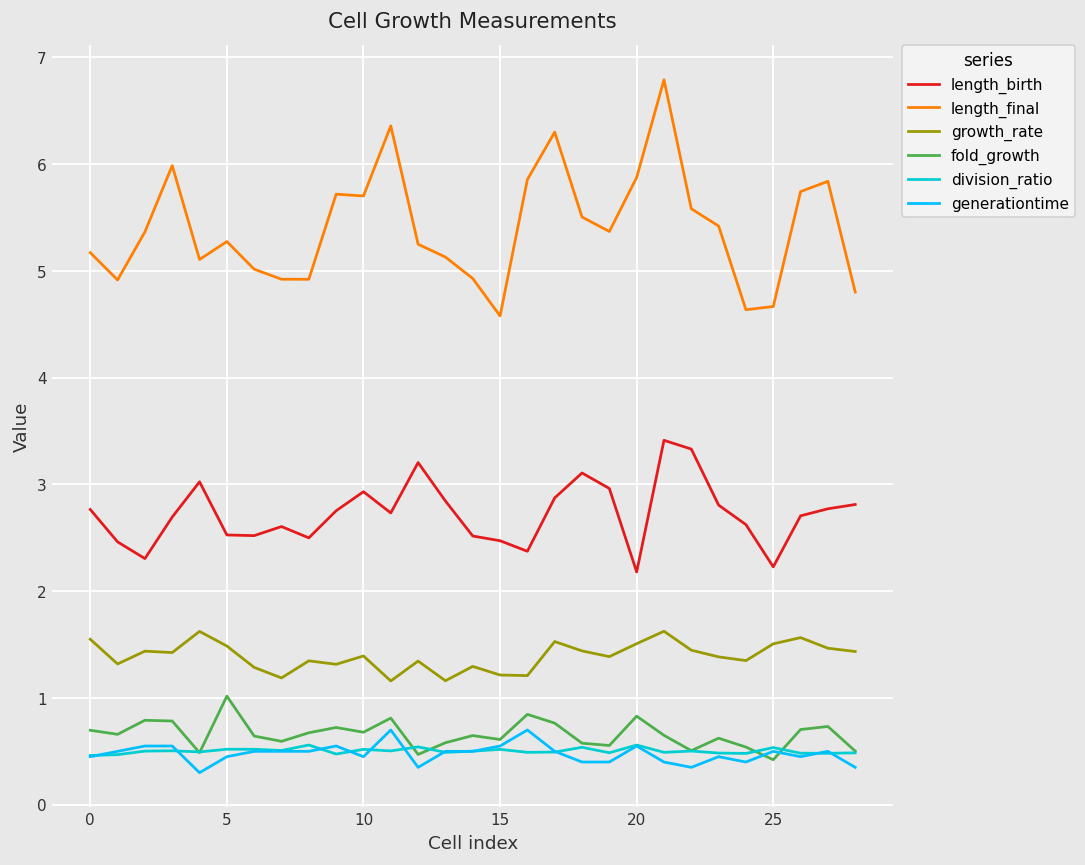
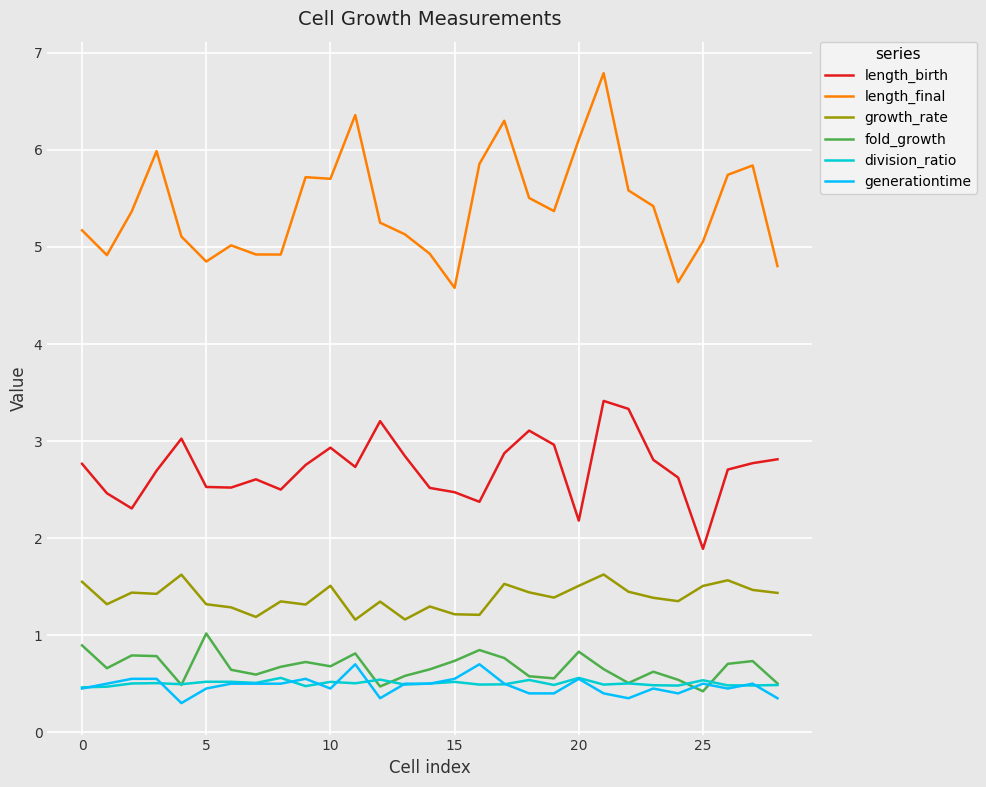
  {
    "length_birth": {
      "0": 2.8,
      "5": 2.5,
      "10": 2.9,
      "15": 2.5,
      "20": 2.2,
-     "25": 2.2
+     "25": 1.9
    },
    "length_final": {
      "0": 5.2,
-     "5": 5.3,
+     "5": 4.8,
      "10": 5.7,
      "15": 4.6,
-     "20": 5.9,
-     "25": 4.7
+     "20": 6.1,
+     "25": 5.1
    },
    "growth_rate": {
      "0": 1.6,
-     "5": 1.5,
-     "10": 1.4,
+     "5": 1.3,
+     "10": 1.5,
      "15": 1.2,
      "20": 1.5,
      "25": 1.5
    },
    "fold_growth": {
-     "0": 0.7,
+     "0": 0.9,
      "5": 1.0,
      "10": 0.7,
-     "15": 0.6,
+     "15": 0.7,
      "20": 0.8,
      "25": 0.4
    }
  }
